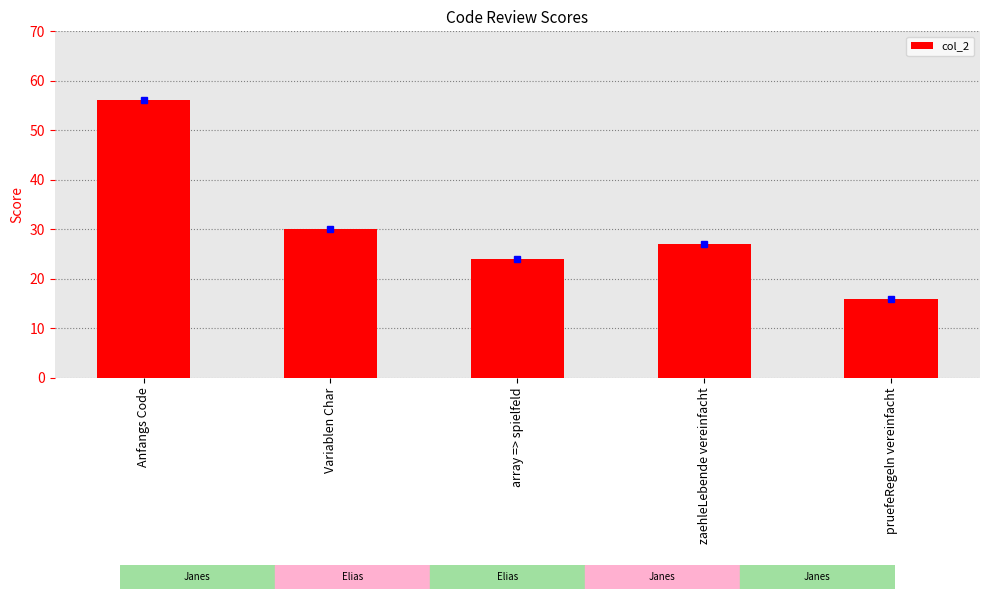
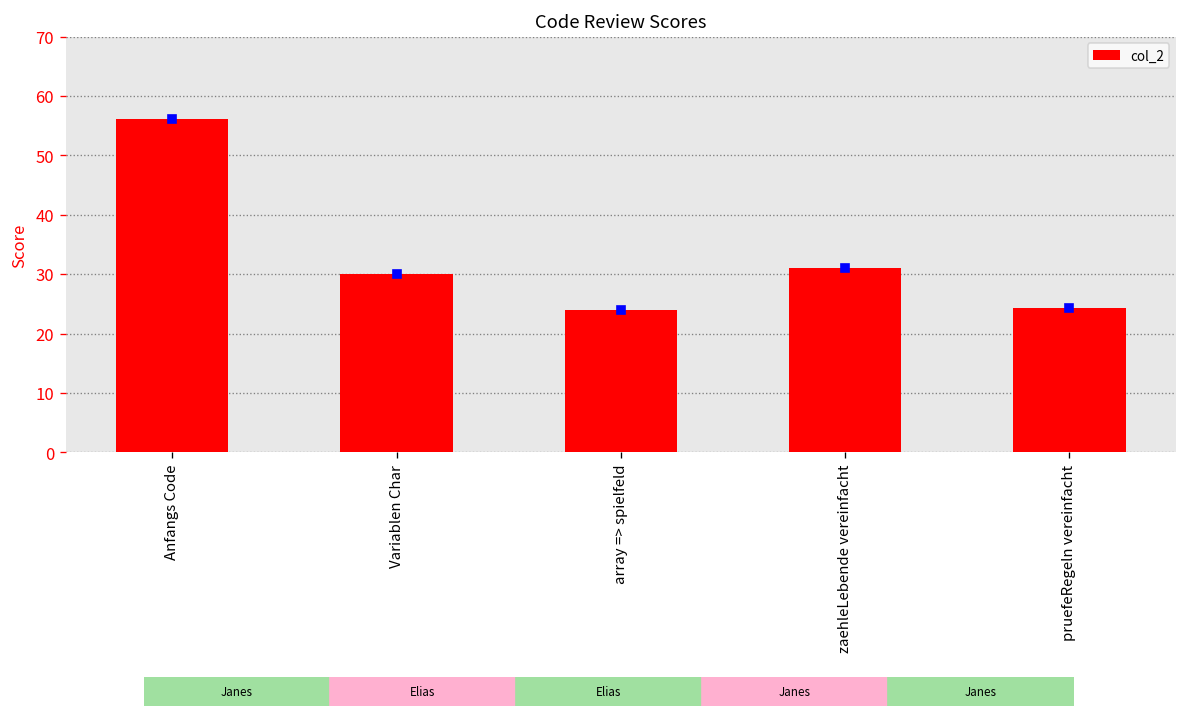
  {
    "col_2": {
      "Anfangs Code": 56,
      "Variablen Char": 30,
      "array => spielfeld": 24,
-     "zaehleLebende vereinfacht": 27,
-     "pruefeRegeln vereinfacht": 16
+     "zaehleLebende vereinfacht": 31,
+     "pruefeRegeln vereinfacht": 24
    }
  }
